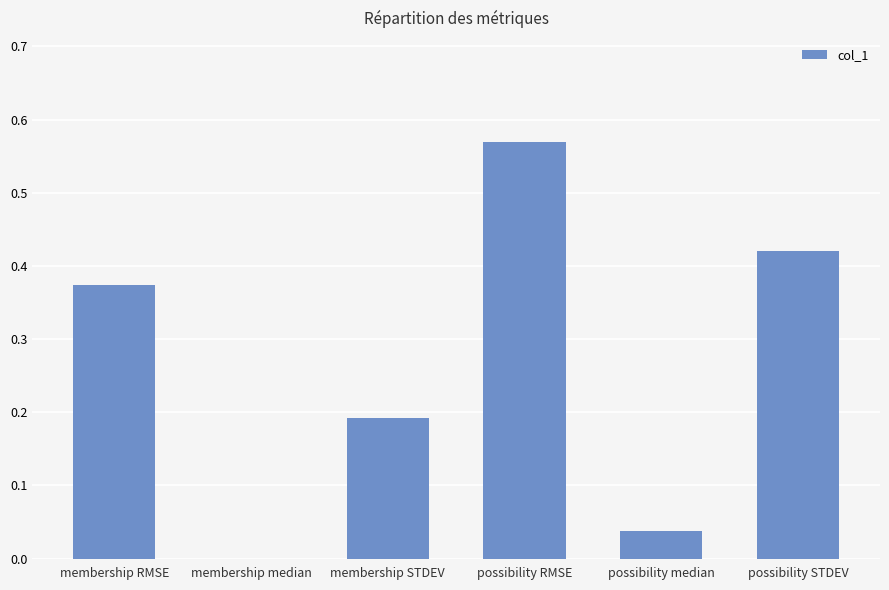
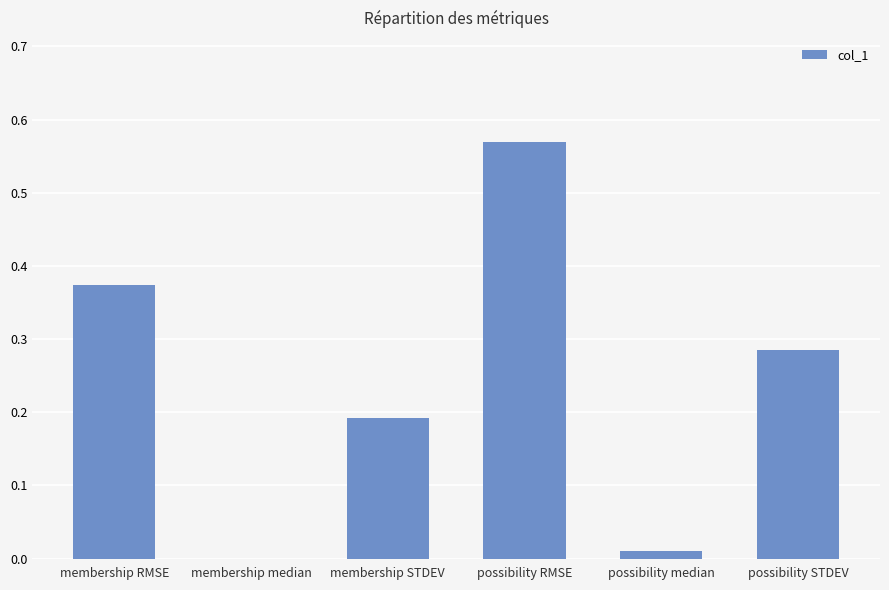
  {
    "membership RMSE": 0.37,
    "membership STDEV": 0.19,
    "possibility RMSE": 0.57,
-   "possibility median": 0.04,
-   "possibility STDEV": 0.42
+   "possibility median": 0.01,
+   "possibility STDEV": 0.29
  }
